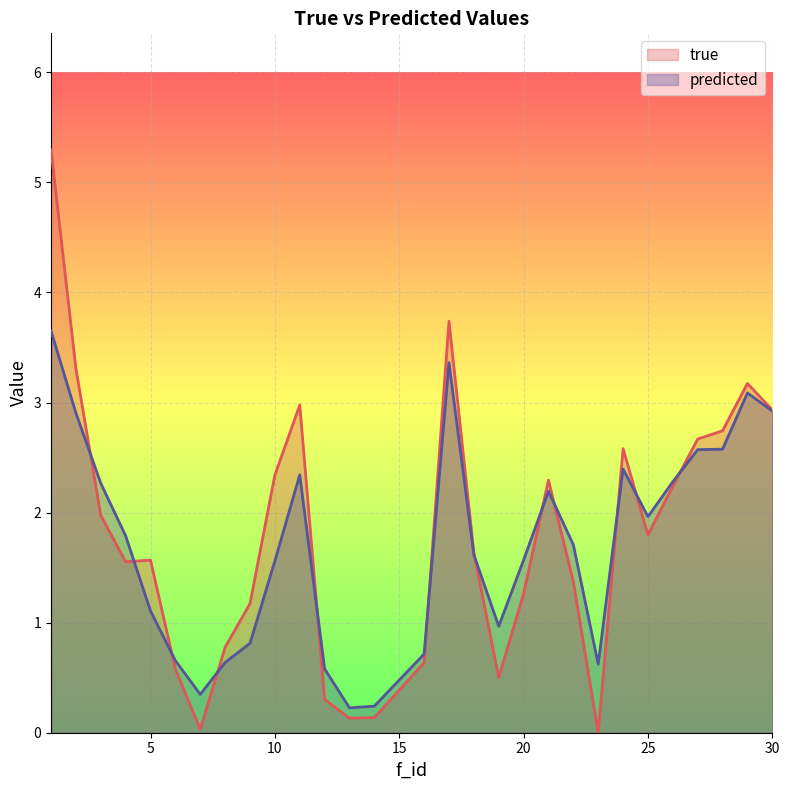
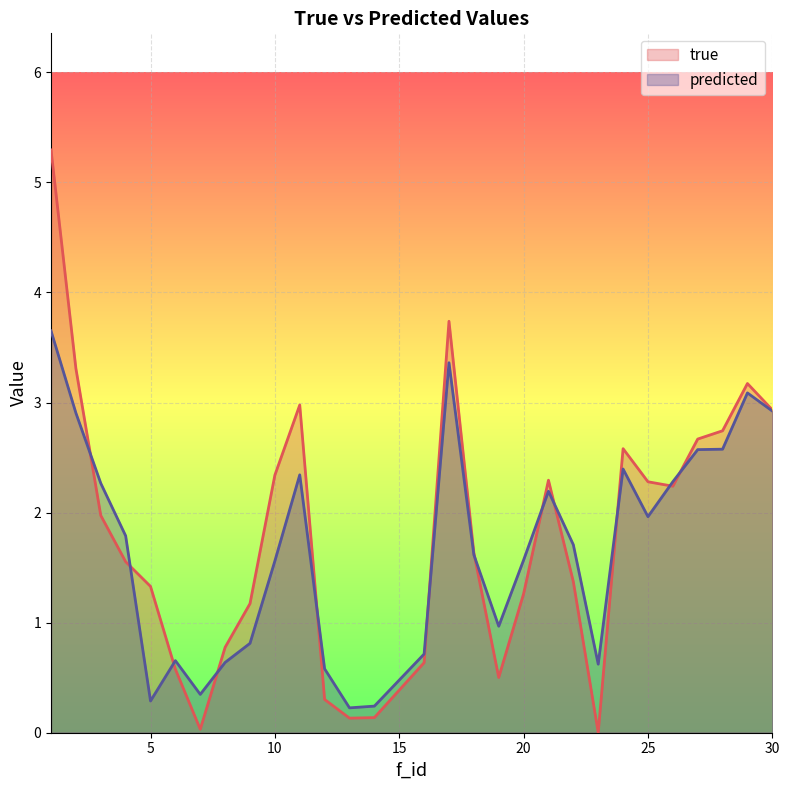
  {
    "true": {
-     "5": 1.57,
+     "5": 1.33,
      "10": 2.34,
      "20": 1.26,
-     "25": 1.80
+     "25": 2.28
    },
    "predicted": {
-     "5": 1.11,
+     "5": 0.29,
      "10": 1.56,
      "20": 1.57,
      "25": 1.96
    }
  }
